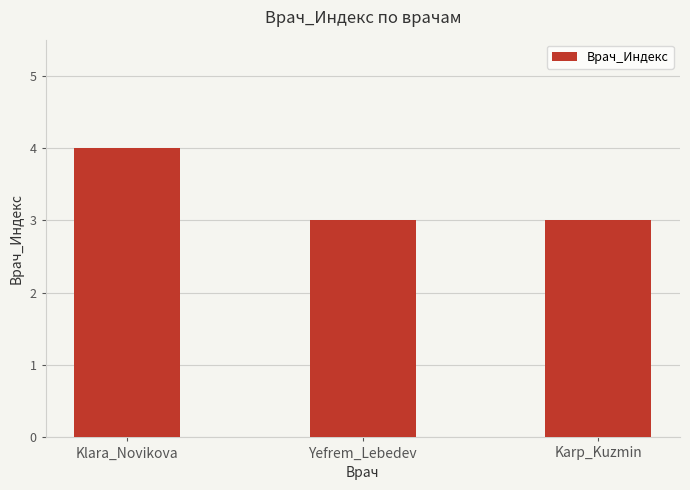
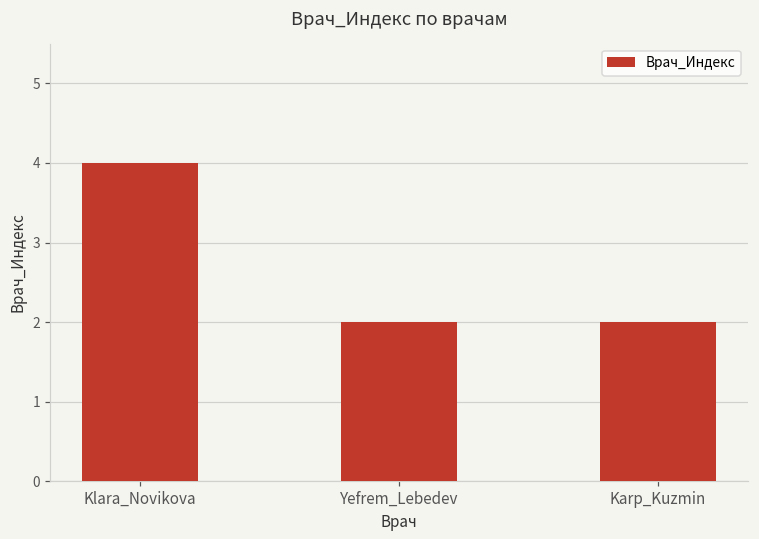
  {
    "Klara_Novikova": 4,
-   "Yefrem_Lebedev": 3,
-   "Karp_Kuzmin": 3
+   "Yefrem_Lebedev": 2,
+   "Karp_Kuzmin": 2
  }
